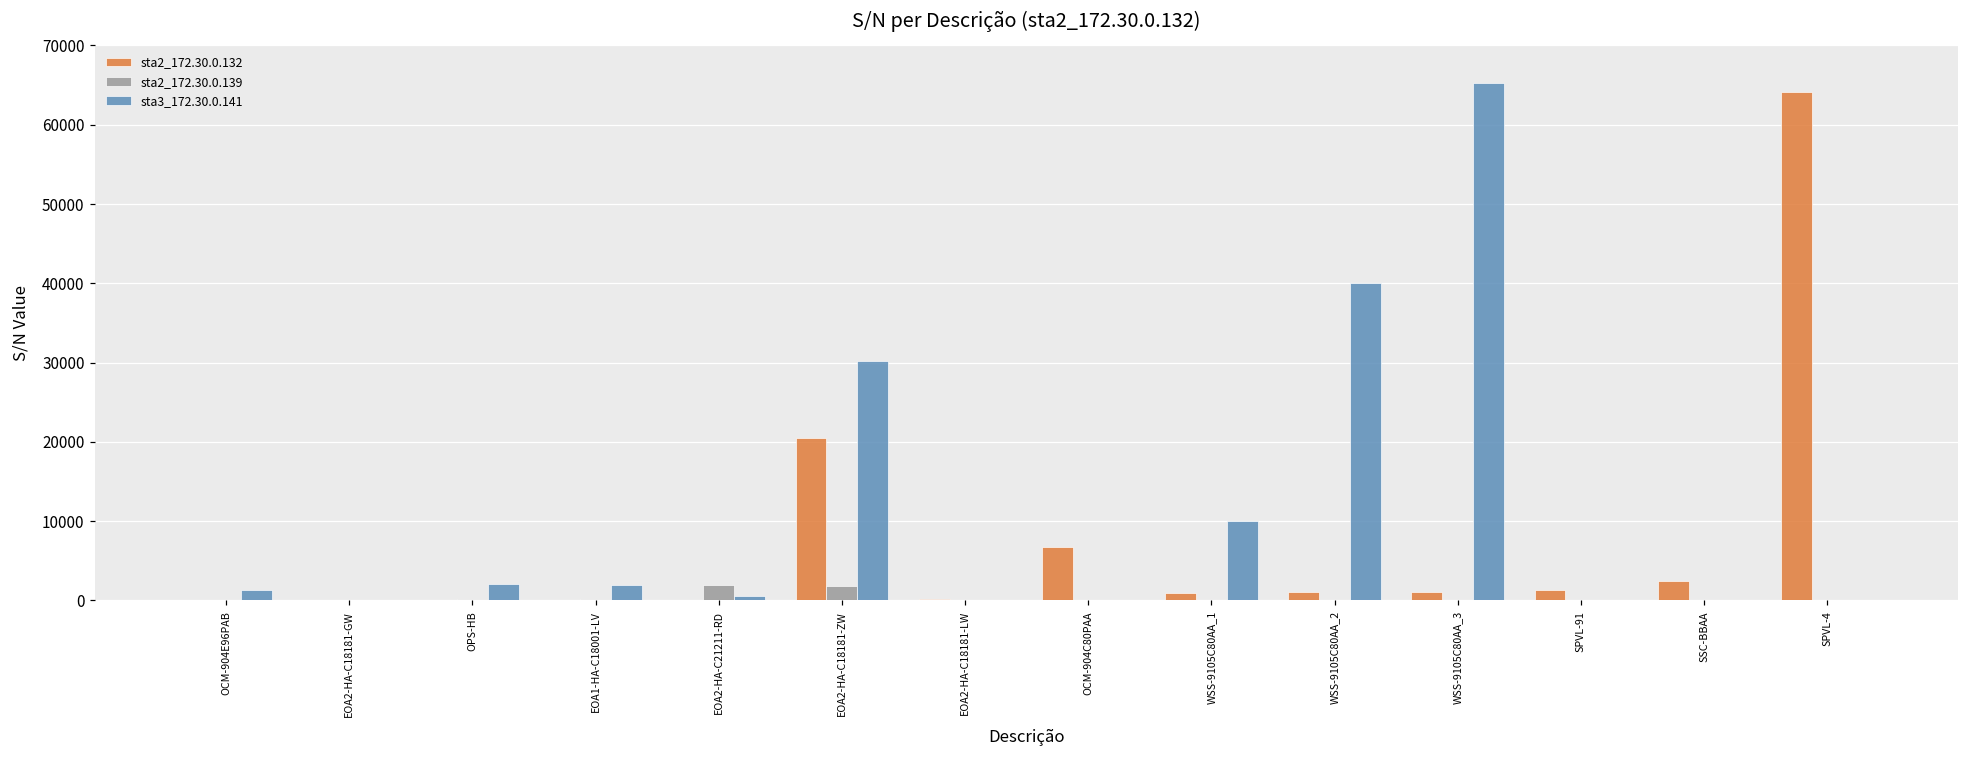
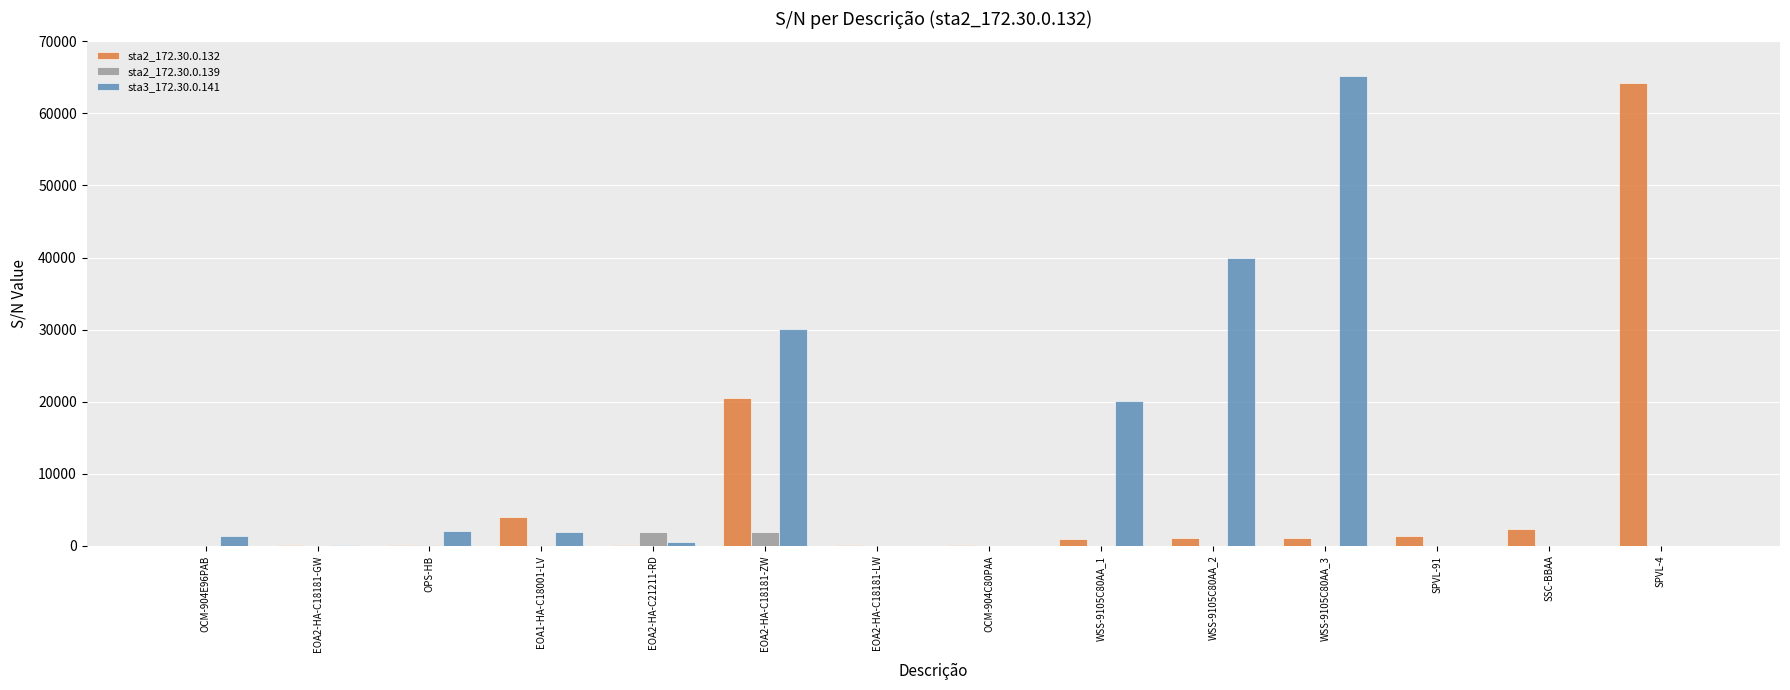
  {
    "sta2_172.30.0.132": {
-     "EOA1-HA-C18001-LV": 0,
+     "EOA1-HA-C18001-LV": 4000,
      "EOA2-HA-C18181-ZW": 21000,
-     "OCM-904C80PAA": 7000,
+     "OCM-904C80PAA": 0,
      "WSS-9105C80AA_1": 1000,
      "WSS-9105C80AA_2": 1000,
      "WSS-9105C80AA_3": 1000,
      "SPVL-91": 1000,
      "SSC-BBAA": 2000,
      "SPVL-4": 64000
    },
    "sta2_172.30.0.139": {
      "OCM-904E96PAB": 0,
      "EOA2-HA-C21211-RD": 2000,
      "EOA2-HA-C18181-ZW": 2000,
      "EOA2-HA-C18181-LW": 0,
      "OCM-904C80PAA": 0,
      "WSS-9105C80AA_1": 0,
      "WSS-9105C80AA_2": 0,
      "WSS-9105C80AA_3": 0,
      "SPVL-91": 0,
      "SSC-BBAA": 0,
      "SPVL-4": 0
    },
    "sta3_172.30.0.141": {
      "OCM-904E96PAB": 1000,
      "OPS-HB": 2000,
      "EOA1-HA-C18001-LV": 2000,
      "EOA2-HA-C21211-RD": 1000,
      "EOA2-HA-C18181-ZW": 30000,
      "EOA2-HA-C18181-LW": 0,
      "OCM-904C80PAA": 0,
-     "WSS-9105C80AA_1": 10000,
+     "WSS-9105C80AA_1": 20000,
      "WSS-9105C80AA_2": 40000,
      "WSS-9105C80AA_3": 65000,
      "SPVL-91": 0,
      "SSC-BBAA": 0,
      "SPVL-4": 0
    }
  }
